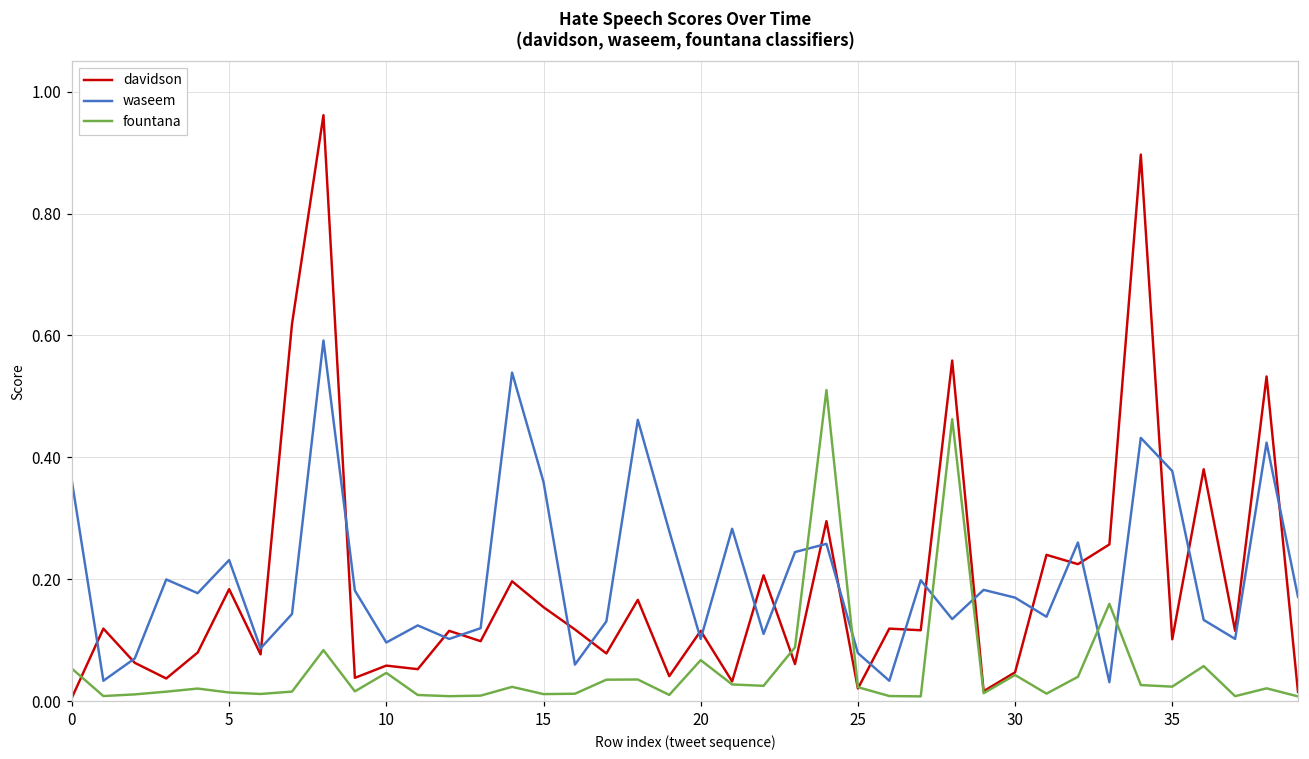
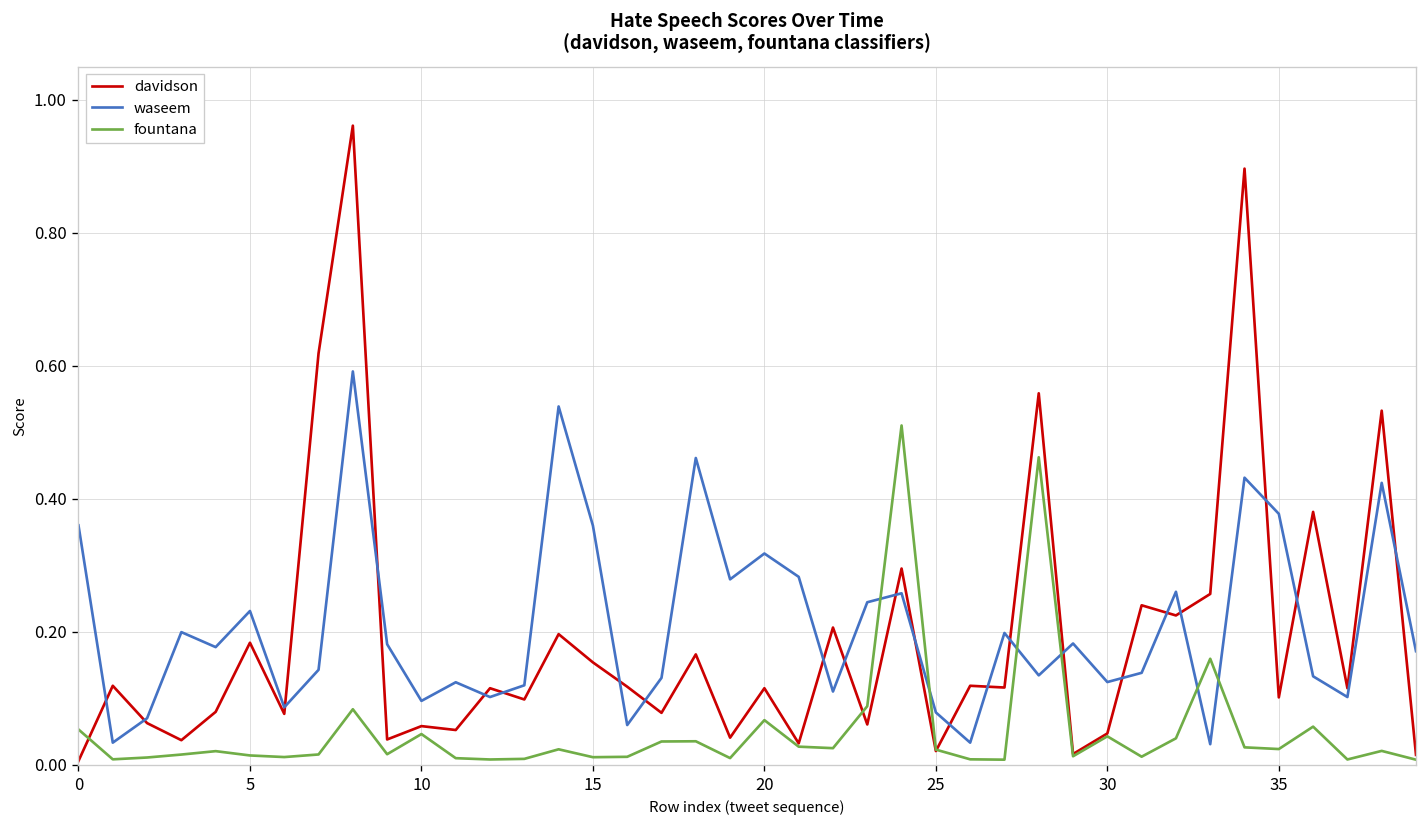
  {
    "davidson": {
      "0": 0.01,
      "5": 0.18,
      "10": 0.06,
      "15": 0.15,
      "20": 0.12,
      "35": 0.10
    },
    "waseem": {
      "0": 0.36,
      "5": 0.23,
      "10": 0.10,
      "15": 0.36,
-     "20": 0.10,
+     "20": 0.32,
      "25": 0.08,
-     "30": 0.17,
+     "30": 0.12,
      "35": 0.38
    },
    "fountana": {
      "0": 0.05,
      "5": 0.01,
      "10": 0.05,
      "15": 0.01,
      "20": 0.07,
      "35": 0.02
    }
  }
